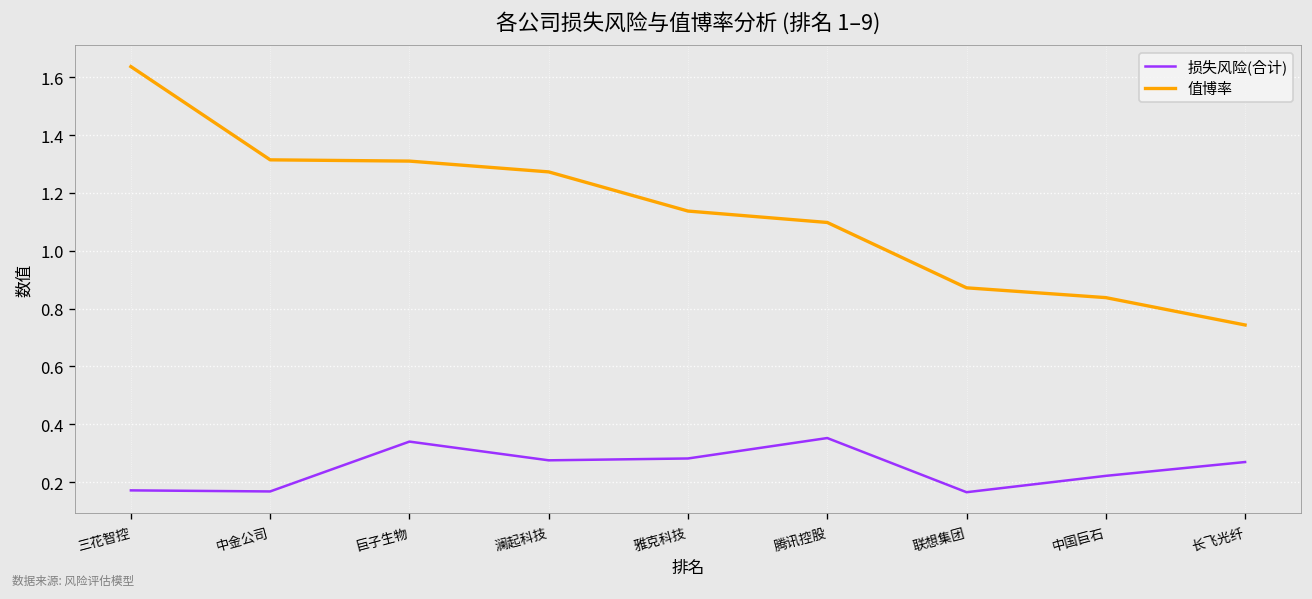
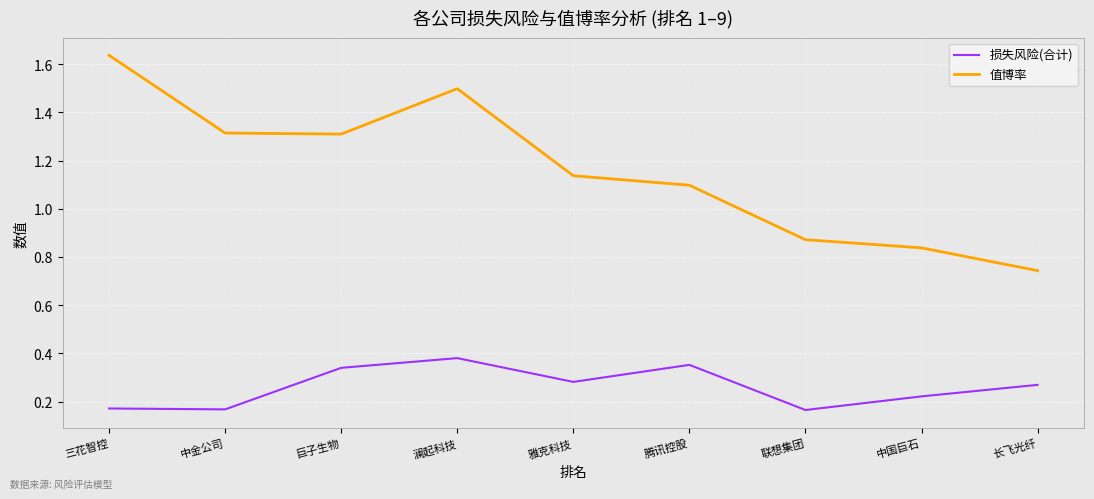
  {
    "损失风险(合计)": {
      "三花智控": 0.17,
      "中金公司": 0.17,
      "巨子生物": 0.34,
-     "澜起科技": 0.28,
+     "澜起科技": 0.38,
      "雅克科技": 0.28,
      "腾讯控股": 0.35,
      "联想集团": 0.16,
      "中国巨石": 0.22,
      "长飞光纤": 0.27
    },
    "值博率": {
      "三花智控": 1.64,
      "中金公司": 1.31,
      "巨子生物": 1.31,
-     "澜起科技": 1.27,
+     "澜起科技": 1.50,
      "雅克科技": 1.14,
      "腾讯控股": 1.10,
      "联想集团": 0.87,
      "中国巨石": 0.84,
      "长飞光纤": 0.74
    }
  }
